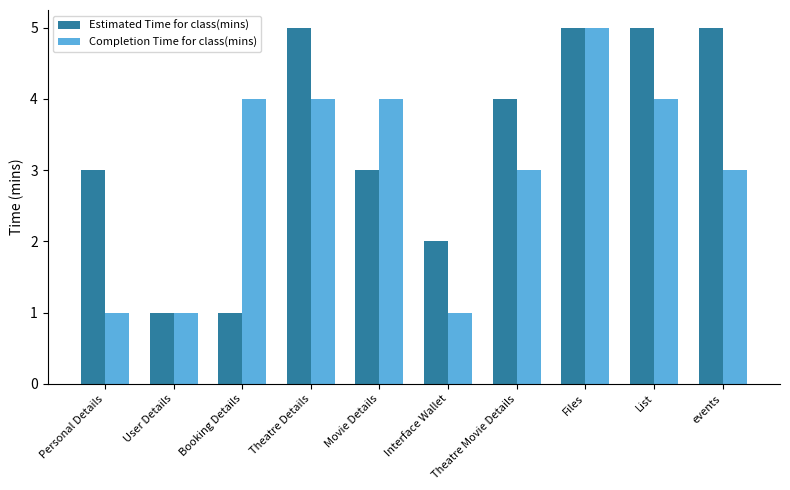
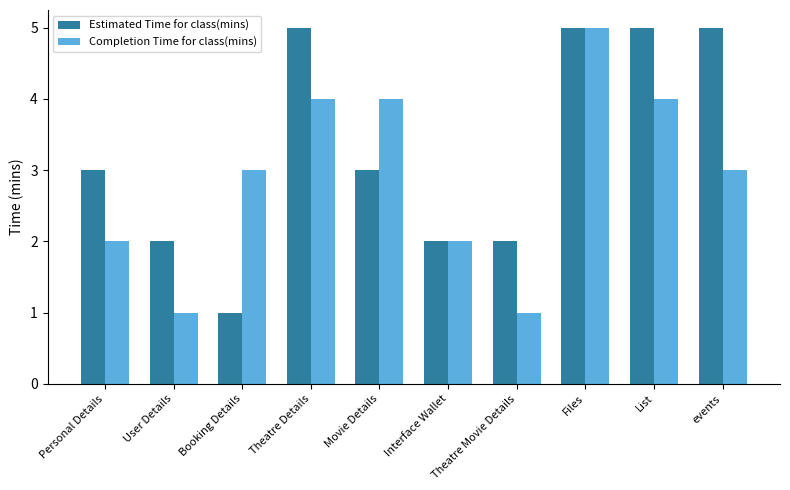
  {
    "Estimated Time for class(mins)": {
      "Personal Details": 3,
-     "User Details": 1,
+     "User Details": 2,
      "Booking Details": 1,
      "Theatre Details": 5,
      "Movie Details": 3,
      "Interface Wallet": 2,
-     "Theatre Movie Details": 4,
+     "Theatre Movie Details": 2,
      "Files": 5,
      "List": 5,
      "events": 5
    },
    "Completion Time for class(mins)": {
-     "Personal Details": 1,
+     "Personal Details": 2,
      "User Details": 1,
-     "Booking Details": 4,
+     "Booking Details": 3,
      "Theatre Details": 4,
      "Movie Details": 4,
-     "Interface Wallet": 1,
-     "Theatre Movie Details": 3,
+     "Interface Wallet": 2,
+     "Theatre Movie Details": 1,
      "Files": 5,
      "List": 4,
      "events": 3
    }
  }
